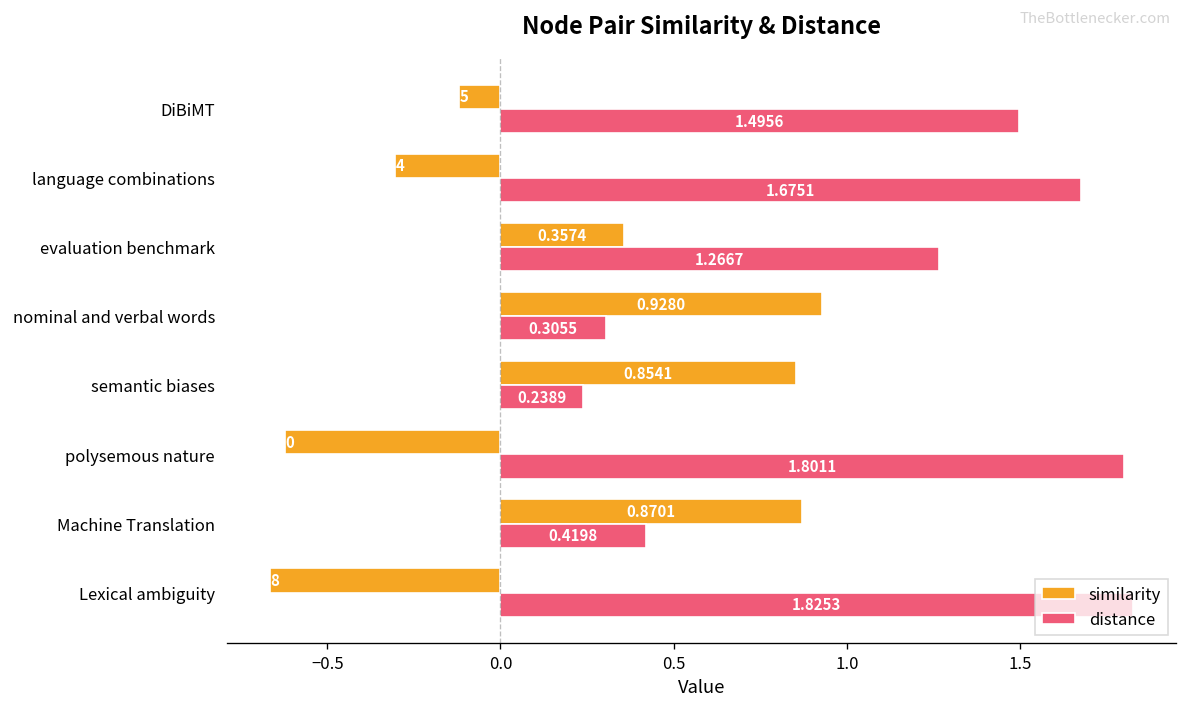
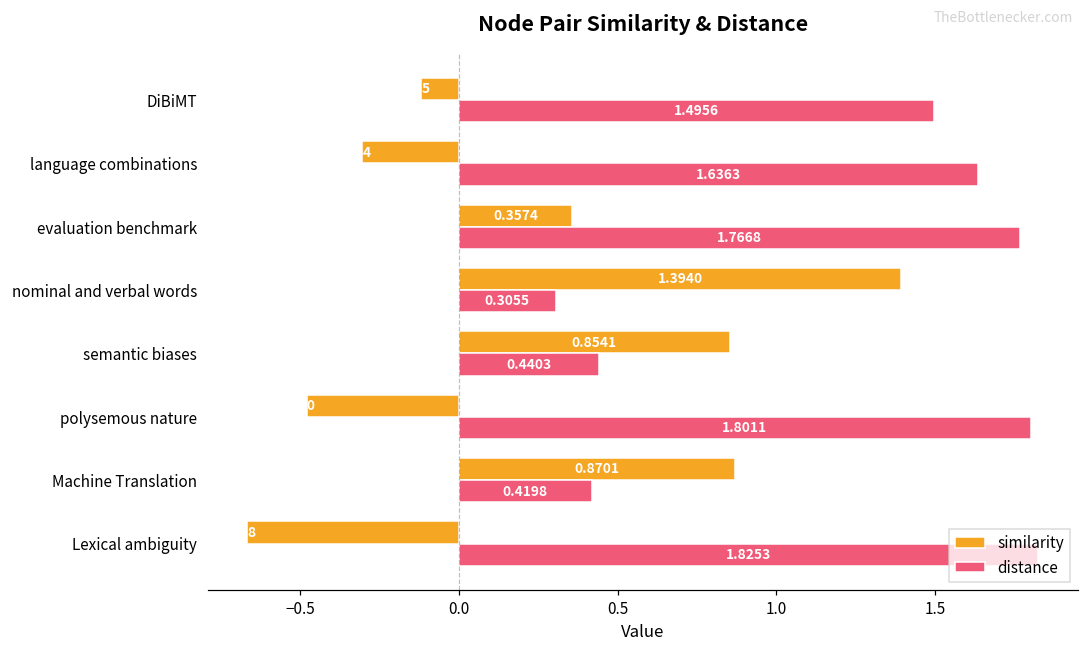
  {
    "similarity": {
      "evaluation benchmark": 0.3574,
-     "nominal and verbal words": 0.9280,
+     "nominal and verbal words": 1.3940,
      "semantic biases": 0.8541,
-     "polysemous nature": -0.62,
+     "polysemous nature": -0.48,
      "Machine Translation": 0.8701
    },
    "distance": {
      "DiBiMT": 1.4956,
-     "language combinations": 1.6751,
-     "evaluation benchmark": 1.2667,
+     "language combinations": 1.6363,
+     "evaluation benchmark": 1.7668,
      "nominal and verbal words": 0.3055,
-     "semantic biases": 0.2389,
+     "semantic biases": 0.4403,
      "polysemous nature": 1.8011,
      "Machine Translation": 0.4198
    }
  }
